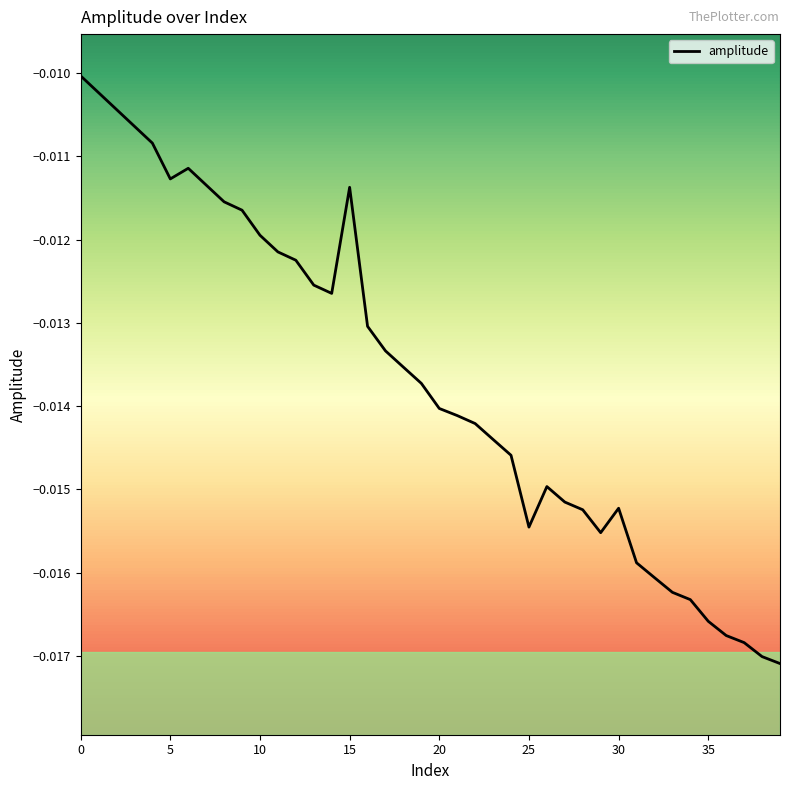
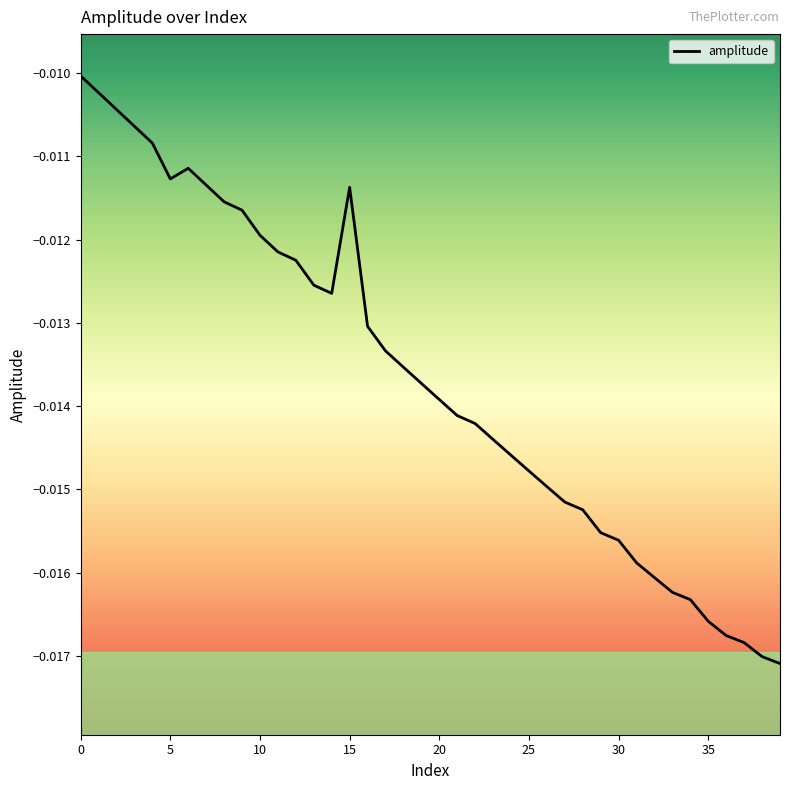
  {
    "0": -0.0100,
    "5": -0.0113,
    "10": -0.0119,
    "15": -0.0114,
-   "20": -0.0140,
-   "25": -0.0155,
-   "30": -0.0152,
+   "20": -0.0139,
+   "25": -0.0148,
+   "30": -0.0156,
    "35": -0.0166
  }
